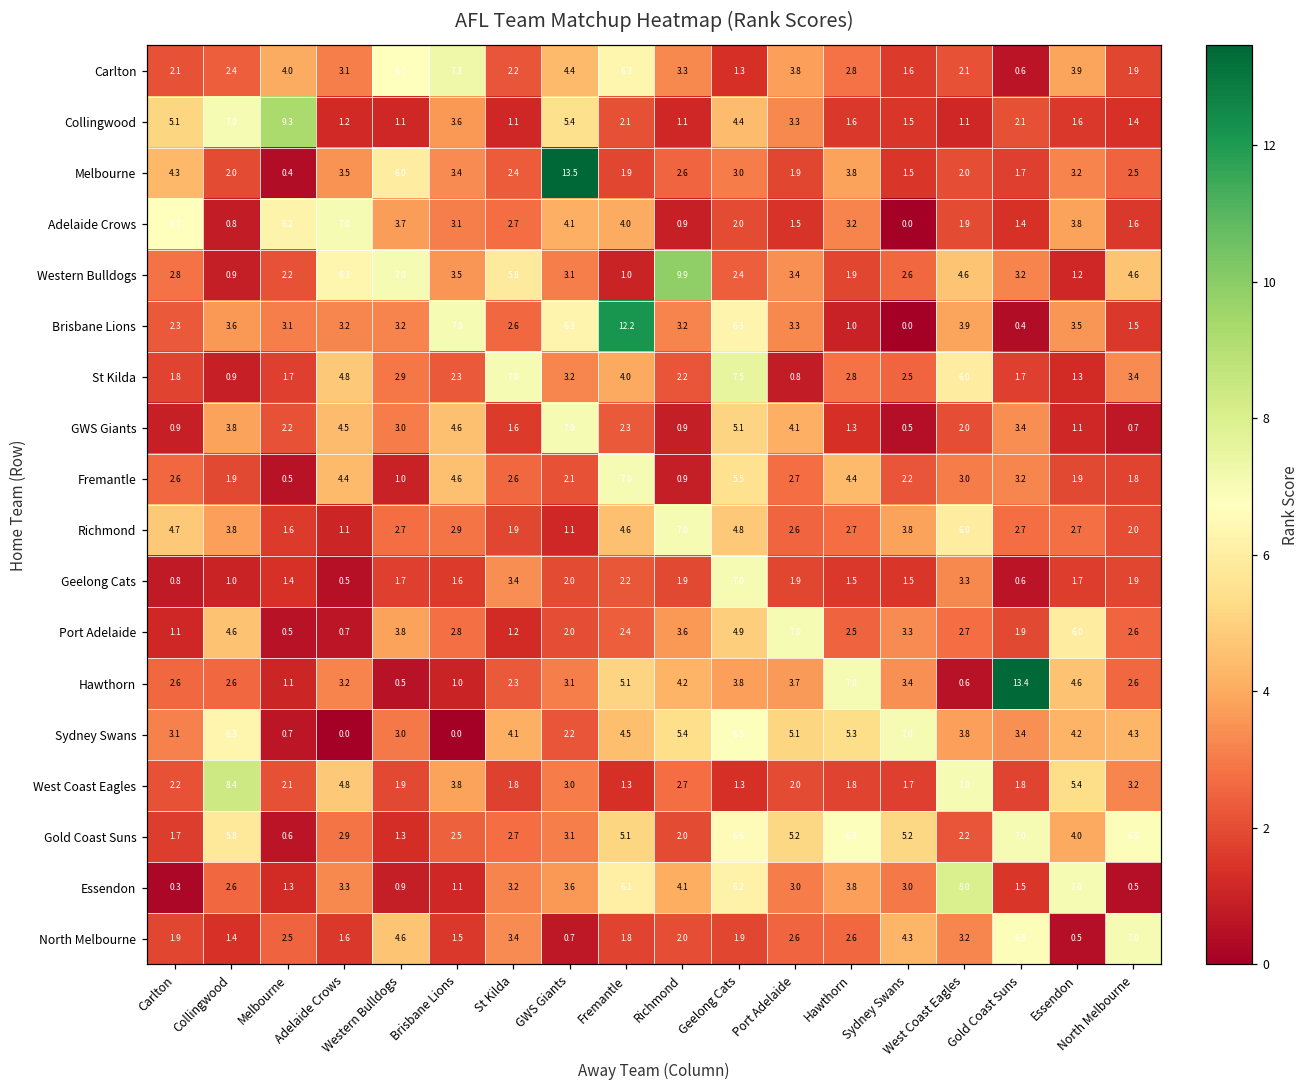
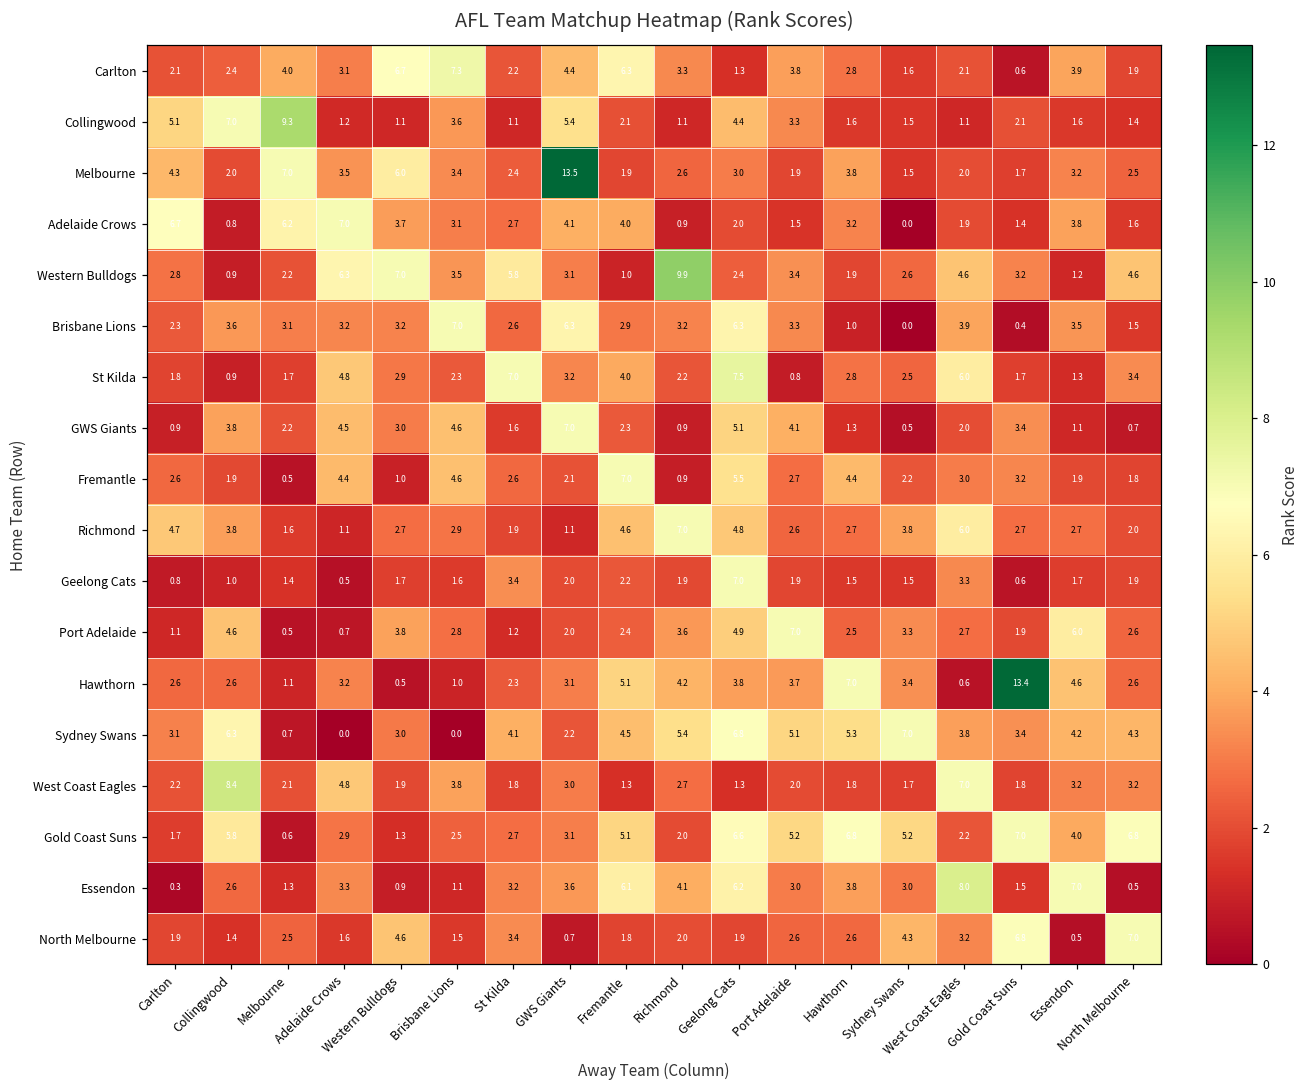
  {
    "Melbourne": {
      "Carlton": 4.3,
      "Collingwood": 2.0,
-     "Melbourne": 0.4,
+     "Melbourne": 7.0,
      "Adelaide Crows": 3.5,
      "Western Bulldogs": 6.0,
      "Brisbane Lions": 3.4,
      "St Kilda": 2.4,
      "GWS Giants": 13.5,
      "Fremantle": 1.9,
      "Richmond": 2.6,
      "Geelong Cats": 3.0,
      "Port Adelaide": 1.9,
      "Hawthorn": 3.8,
      "Sydney Swans": 1.5,
      "West Coast Eagles": 2.0,
      "Gold Coast Suns": 1.7,
      "Essendon": 3.2,
      "North Melbourne": 2.5
    },
    "Brisbane Lions": {
      "Carlton": 2.3,
      "Collingwood": 3.6,
      "Melbourne": 3.1,
      "Adelaide Crows": 3.2,
      "Western Bulldogs": 3.2,
      "Brisbane Lions": 7.0,
      "St Kilda": 2.6,
      "GWS Giants": 6.3,
-     "Fremantle": 12.2,
+     "Fremantle": 2.9,
      "Richmond": 3.2,
      "Geelong Cats": 6.3,
      "Port Adelaide": 3.3,
      "Hawthorn": 1.0,
      "Sydney Swans": 0.0,
      "West Coast Eagles": 3.9,
      "Gold Coast Suns": 0.4,
      "Essendon": 3.5,
      "North Melbourne": 1.5
    },
    "West Coast Eagles": {
      "Carlton": 2.2,
      "Collingwood": 8.4,
      "Melbourne": 2.1,
      "Adelaide Crows": 4.8,
      "Western Bulldogs": 1.9,
      "Brisbane Lions": 3.8,
      "St Kilda": 1.8,
      "GWS Giants": 3.0,
      "Fremantle": 1.3,
      "Richmond": 2.7,
      "Geelong Cats": 1.3,
      "Port Adelaide": 2.0,
      "Hawthorn": 1.8,
      "Sydney Swans": 1.7,
      "West Coast Eagles": 7.0,
      "Gold Coast Suns": 1.8,
-     "Essendon": 5.4,
+     "Essendon": 3.2,
      "North Melbourne": 3.2
    }
  }
